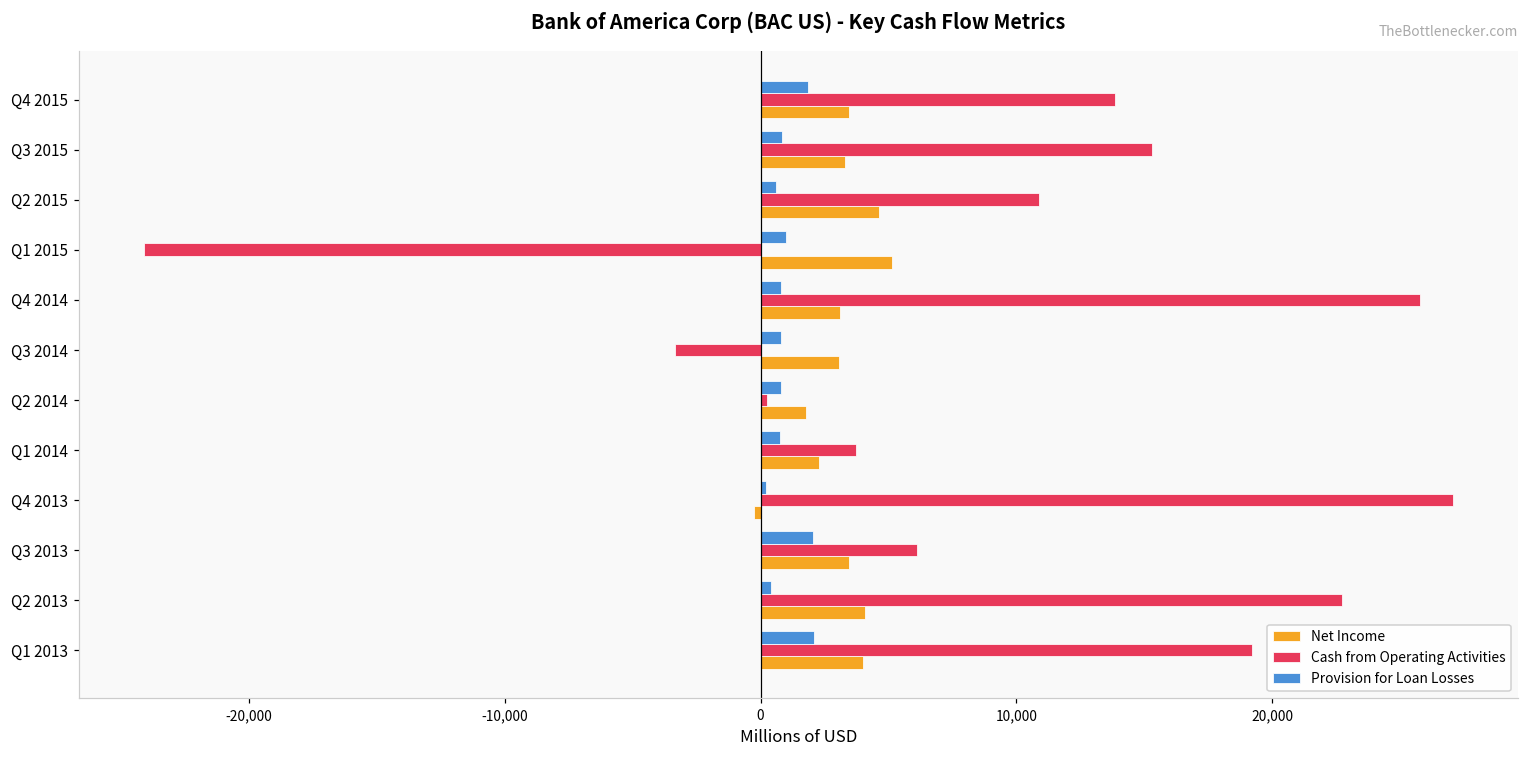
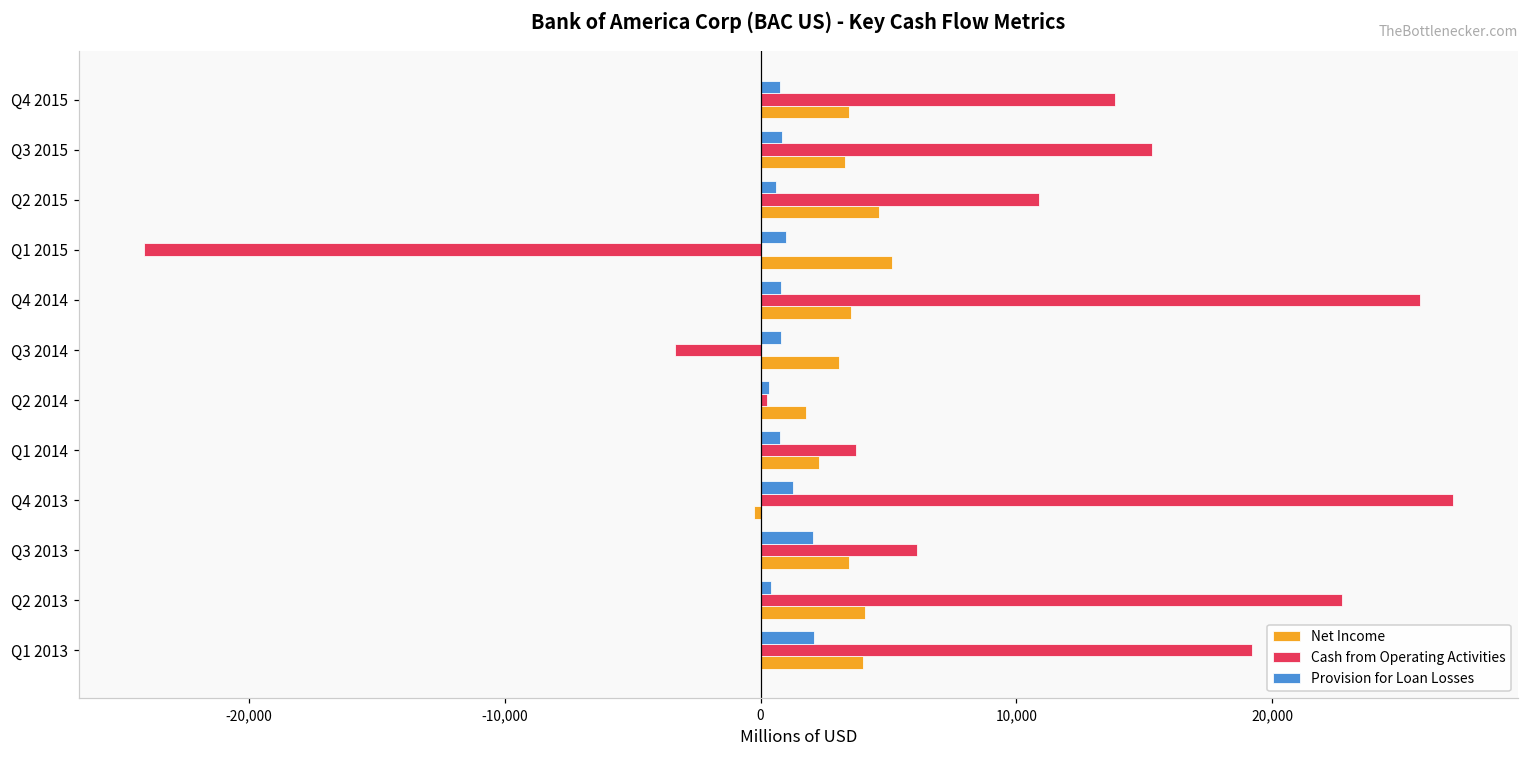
  {
    "Net Income": {
      "Q4 2015": "3,500",
      "Q3 2015": "3,300",
      "Q2 2015": "4,600",
      "Q1 2015": "5,100",
-     "Q4 2014": "3,100",
+     "Q4 2014": "3,500",
      "Q3 2014": "3,100",
      "Q2 2014": "1,800",
      "Q1 2014": "2,300",
      "Q4 2013": "-300",
      "Q3 2013": "3,400",
      "Q2 2013": "4,100",
      "Q1 2013": "4,000"
    },
    "Cash from Operating Activities": {
      "Q4 2015": "13,800",
      "Q3 2015": "15,300",
      "Q2 2015": "10,900",
      "Q1 2015": "-24,100",
      "Q4 2014": "25,800",
      "Q3 2014": "-3,300",
      "Q2 2014": "200",
      "Q1 2014": "3,700",
      "Q4 2013": "27,100",
      "Q3 2013": "6,100",
      "Q2 2013": "22,700",
      "Q1 2013": "19,200"
    },
    "Provision for Loan Losses": {
-     "Q4 2015": "1,800",
+     "Q4 2015": "800",
      "Q3 2015": "900",
      "Q2 2015": "600",
      "Q1 2015": "1,000",
      "Q4 2014": "800",
      "Q3 2014": "800",
-     "Q2 2014": "800",
+     "Q2 2014": "300",
      "Q1 2014": "800",
-     "Q4 2013": "200",
+     "Q4 2013": "1,300",
      "Q3 2013": "2,100",
      "Q2 2013": "400",
      "Q1 2013": "2,100"
    }
  }
